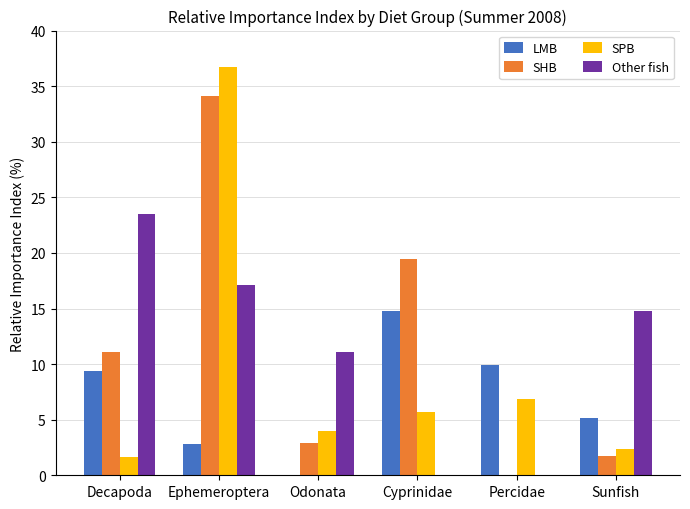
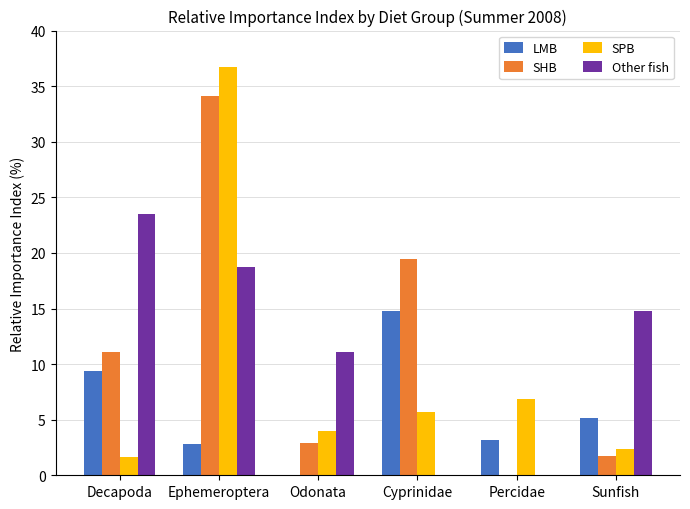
  {
    "LMB": {
      "Decapoda": 9.4,
      "Ephemeroptera": 2.8,
      "Odonata": 0.0,
      "Cyprinidae": 14.8,
-     "Percidae": 9.9,
+     "Percidae": 3.2,
      "Sunfish": 5.2
    },
    "SHB": {
      "Decapoda": 11.1,
      "Ephemeroptera": 34.1,
      "Odonata": 2.9,
      "Cyprinidae": 19.5,
      "Percidae": 0.0,
      "Sunfish": 1.8
    },
    "SPB": {
      "Decapoda": 1.6,
      "Ephemeroptera": 36.7,
      "Odonata": 4.0,
      "Cyprinidae": 5.7,
      "Percidae": 6.9,
      "Sunfish": 2.4
    },
    "Other fish": {
      "Decapoda": 23.5,
-     "Ephemeroptera": 17.1,
+     "Ephemeroptera": 18.7,
      "Odonata": 11.1,
      "Cyprinidae": 0.0,
      "Percidae": 0.0,
      "Sunfish": 14.8
    }
  }
